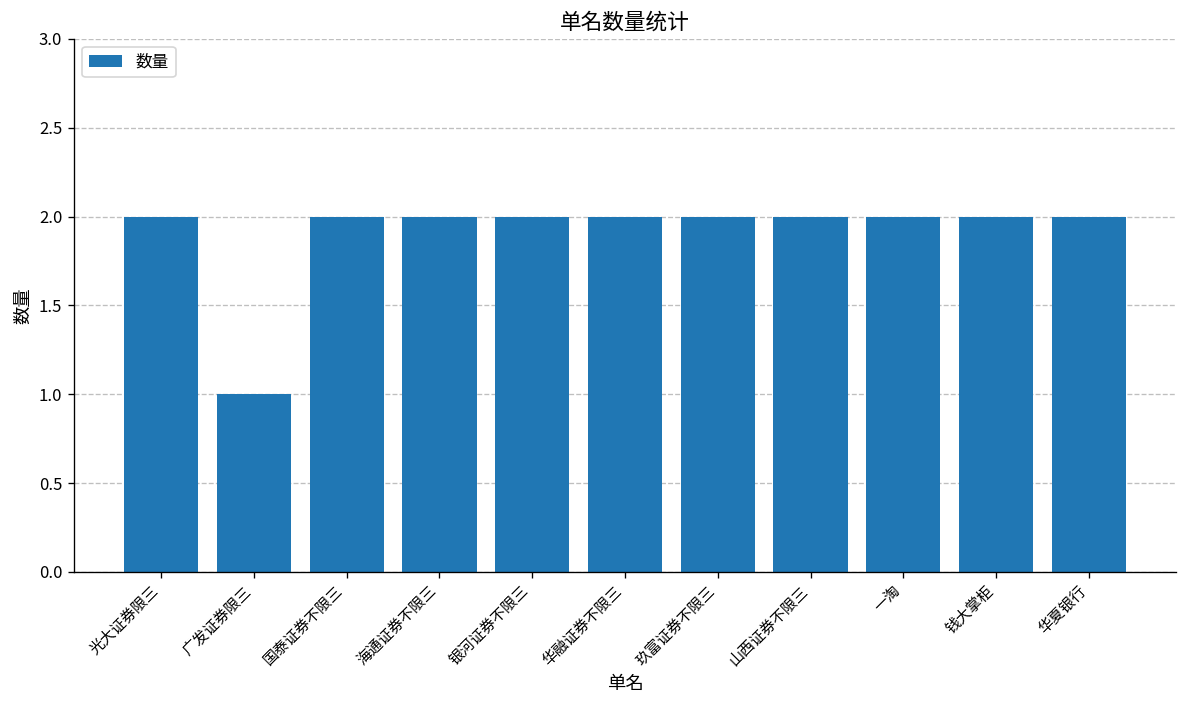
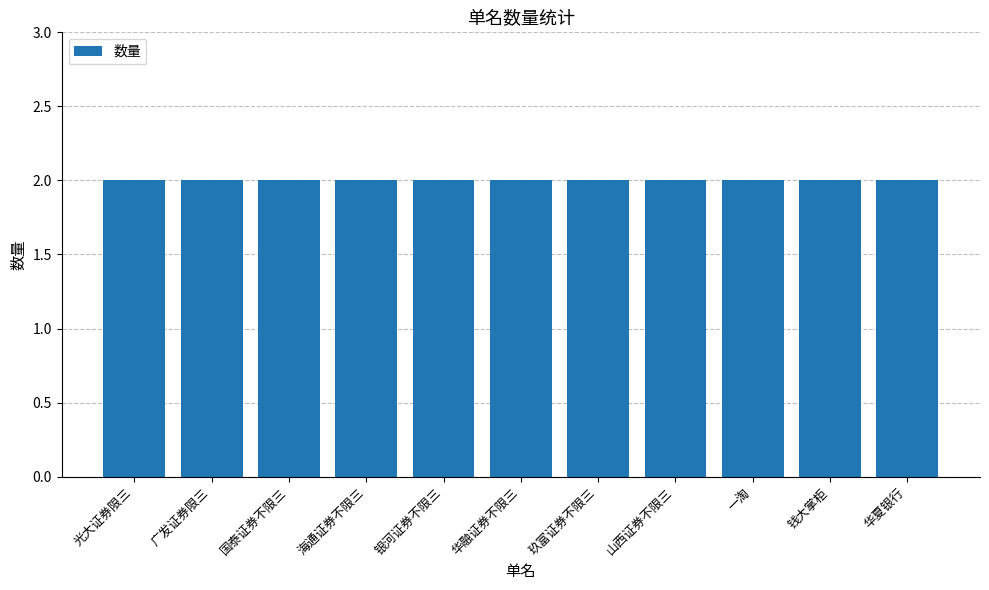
  {
    "光大证券限三": 2,
-   "广发证券限三": 1,
+   "广发证券限三": 2,
    "国泰证券不限三": 2,
    "海通证券不限三": 2,
    "银河证券不限三": 2,
    "华融证券不限三": 2,
    "玖富证券不限三": 2,
    "山西证券不限三": 2,
    "一淘": 2,
    "钱大掌柜": 2,
    "华夏银行": 2
  }
